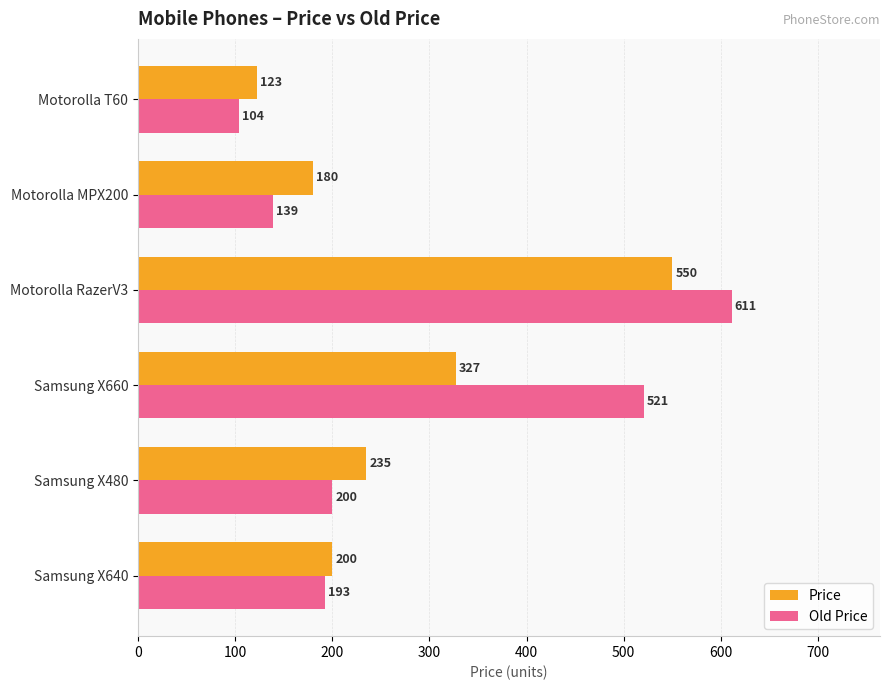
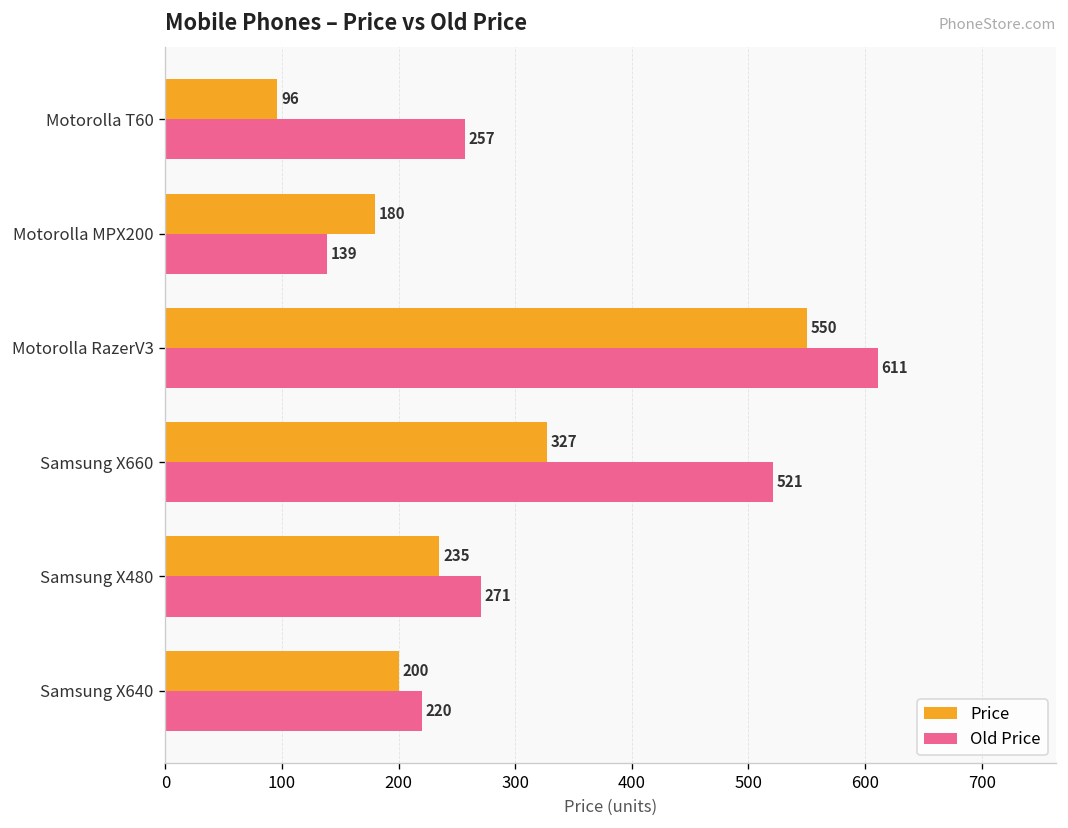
  {
    "Price": {
-     "Motorolla T60": 123,
+     "Motorolla T60": 96,
      "Motorolla MPX200": 180,
      "Motorolla RazerV3": 550,
      "Samsung X660": 327,
      "Samsung X480": 235,
      "Samsung X640": 200
    },
    "Old Price": {
-     "Motorolla T60": 104,
+     "Motorolla T60": 257,
      "Motorolla MPX200": 139,
      "Motorolla RazerV3": 611,
      "Samsung X660": 521,
-     "Samsung X480": 200,
-     "Samsung X640": 193
+     "Samsung X480": 271,
+     "Samsung X640": 220
    }
  }
